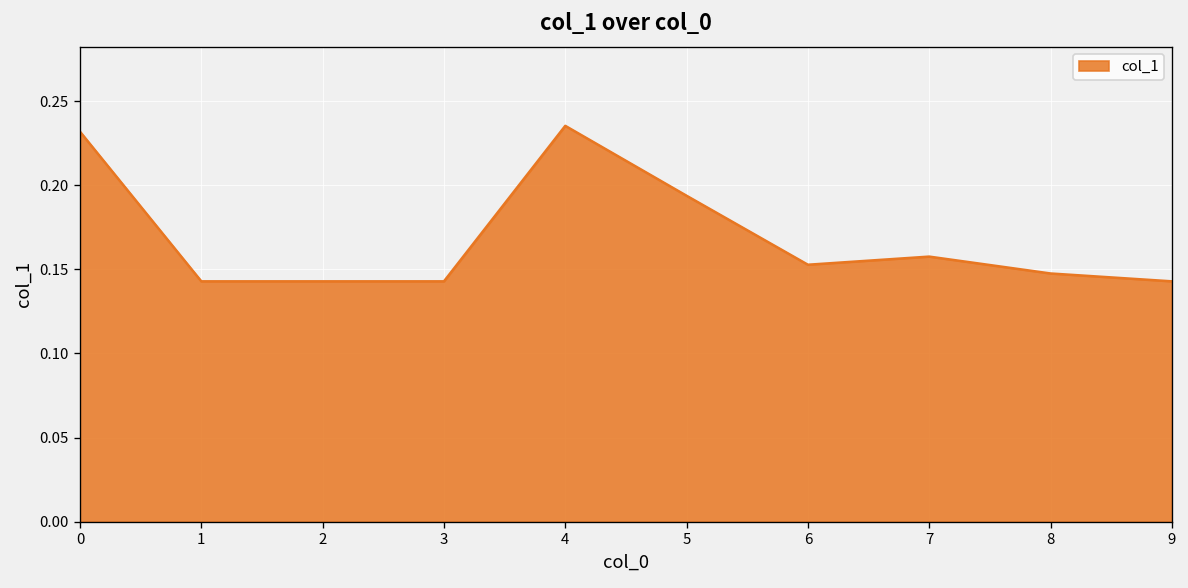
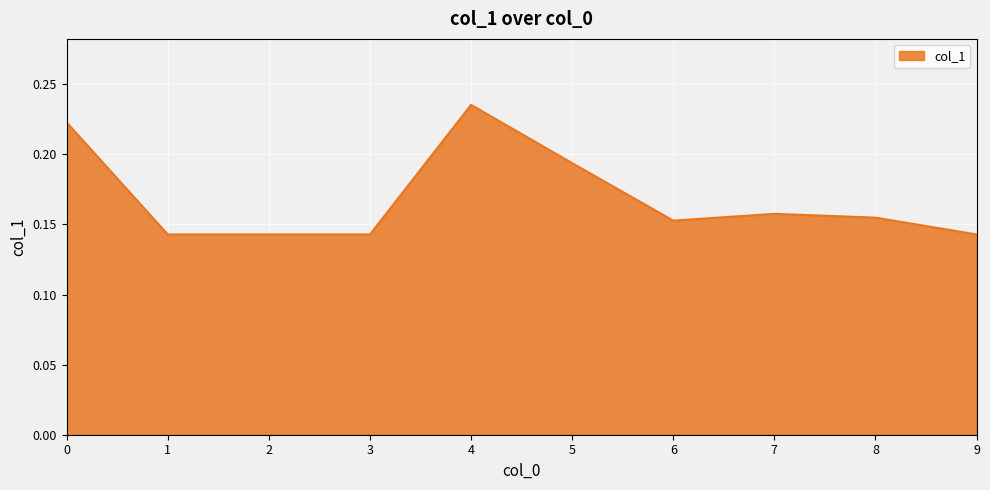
  {
-   "0": 0.232,
+   "0": 0.223,
    "1": 0.143,
    "2": 0.143,
    "3": 0.143,
    "4": 0.235,
    "5": 0.194,
    "6": 0.153,
    "7": 0.158,
-   "8": 0.148,
+   "8": 0.155,
    "9": 0.143
  }
